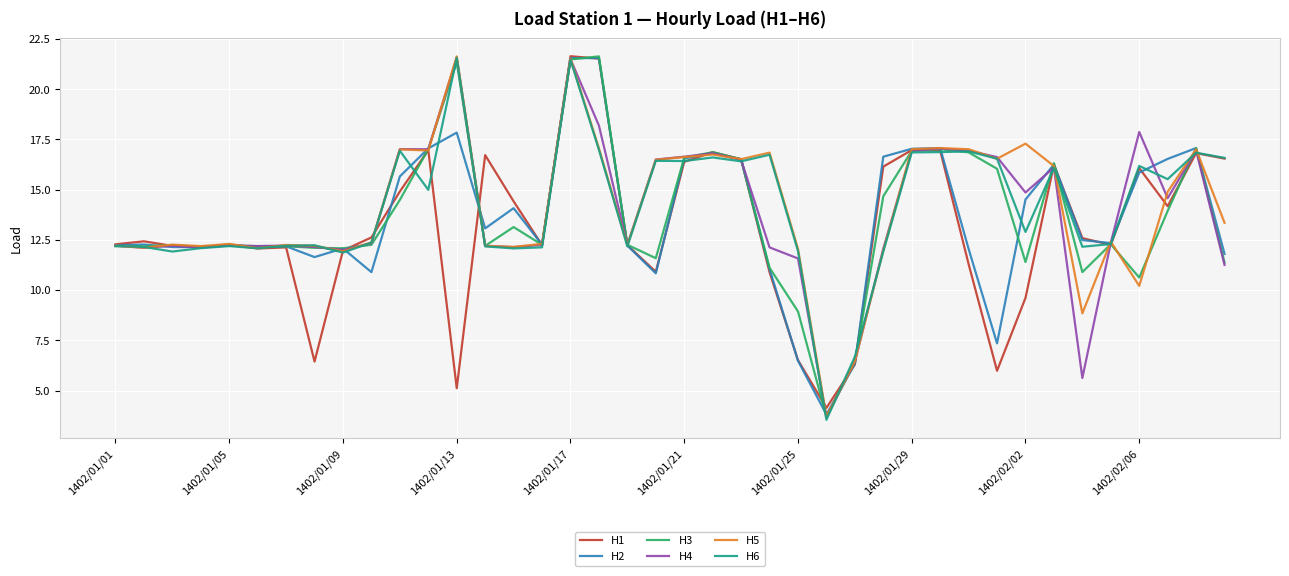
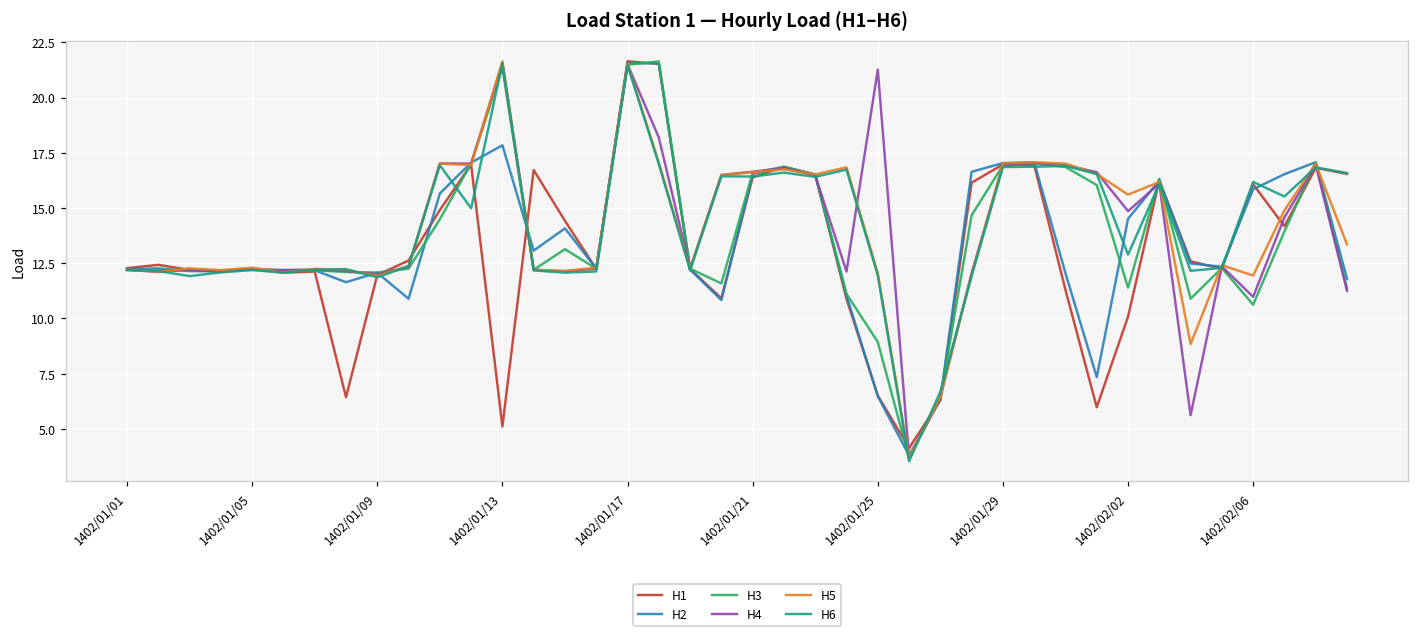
  {
    "H1": {
      "1402/01/13": 5.1,
-     "1402/02/02": 9.6
+     "1402/02/02": 10.1
    },
    "H2": {
      "1402/01/13": 17.8,
      "1402/02/02": 14.5,
      "1402/02/06": 15.8
    },
    "H4": {
-     "1402/01/25": 11.6,
+     "1402/01/25": 21.3,
      "1402/02/02": 14.9,
-     "1402/02/06": 17.9
+     "1402/02/06": 11.0
    },
    "H5": {
-     "1402/02/02": 17.3,
-     "1402/02/06": 10.2
+     "1402/02/02": 15.6,
+     "1402/02/06": 11.9
    }
  }
